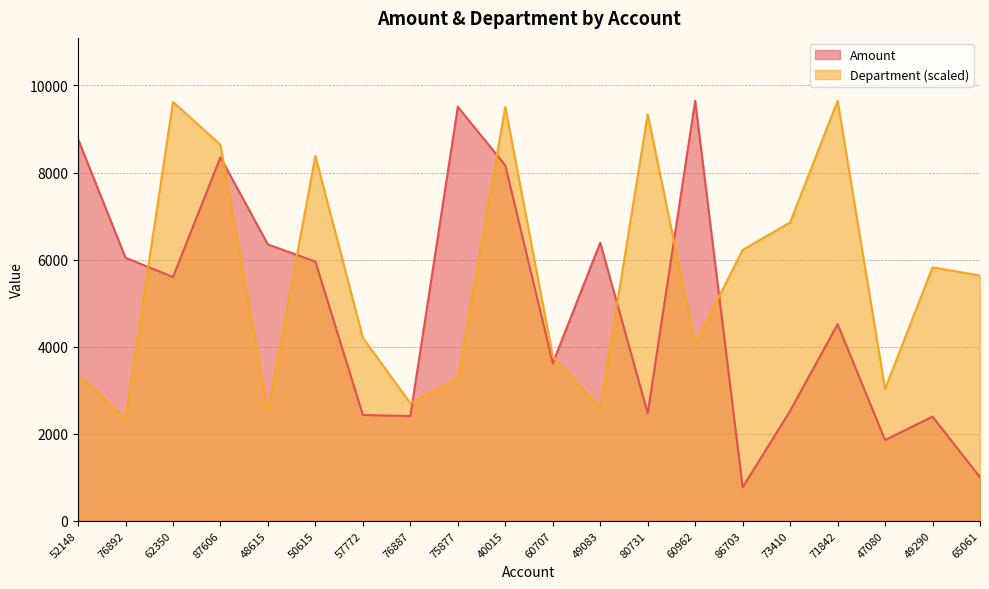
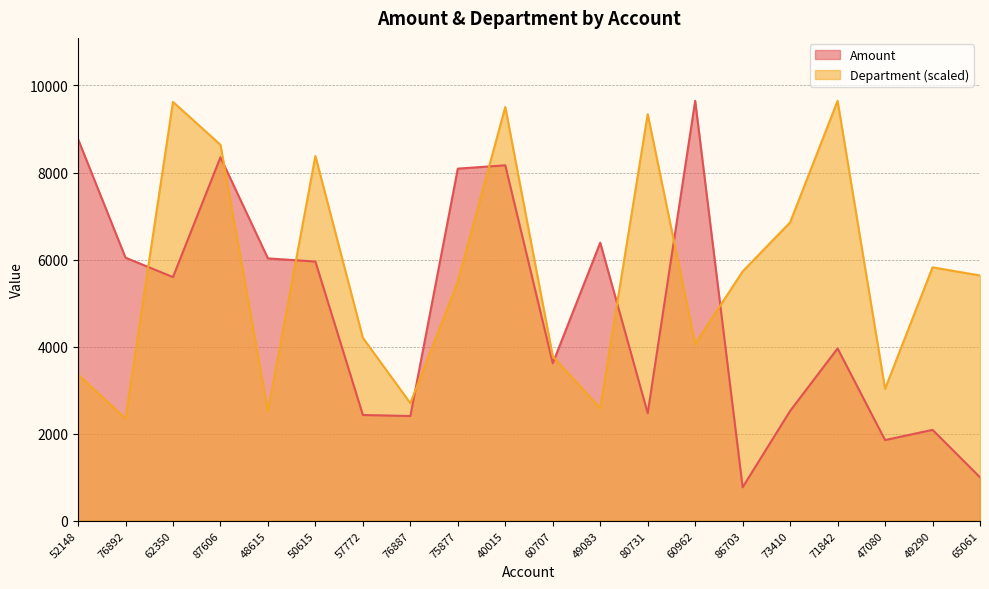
  {
    "Amount": {
      "52148": 8800,
      "76892": 6000,
      "62350": 5600,
      "87606": 8400,
-     "48615": 6300,
+     "48615": 6000,
      "50615": 6000,
      "57772": 2400,
      "76887": 2400,
-     "75877": 9500,
+     "75877": 8100,
      "40015": 8200,
      "60707": 3600,
      "49083": 6400,
      "80731": 2500,
      "60962": 9600,
      "86703": 800,
      "73410": 2500,
-     "71842": 4500,
+     "71842": 4000,
      "47080": 1900,
-     "49290": 2400,
+     "49290": 2100,
      "65061": 1000
    },
    "Department (scaled)": {
      "52148": 3400,
      "76892": 2300,
      "62350": 9600,
      "87606": 8600,
      "48615": 2500,
      "50615": 8400,
      "57772": 4200,
      "76887": 2700,
-     "75877": 3300,
+     "75877": 5500,
      "40015": 9500,
      "60707": 3800,
      "49083": 2600,
      "80731": 9300,
      "60962": 4100,
-     "86703": 6200,
+     "86703": 5700,
      "73410": 6900,
      "71842": 9600,
      "47080": 3000,
      "49290": 5800,
      "65061": 5600
    }
  }
